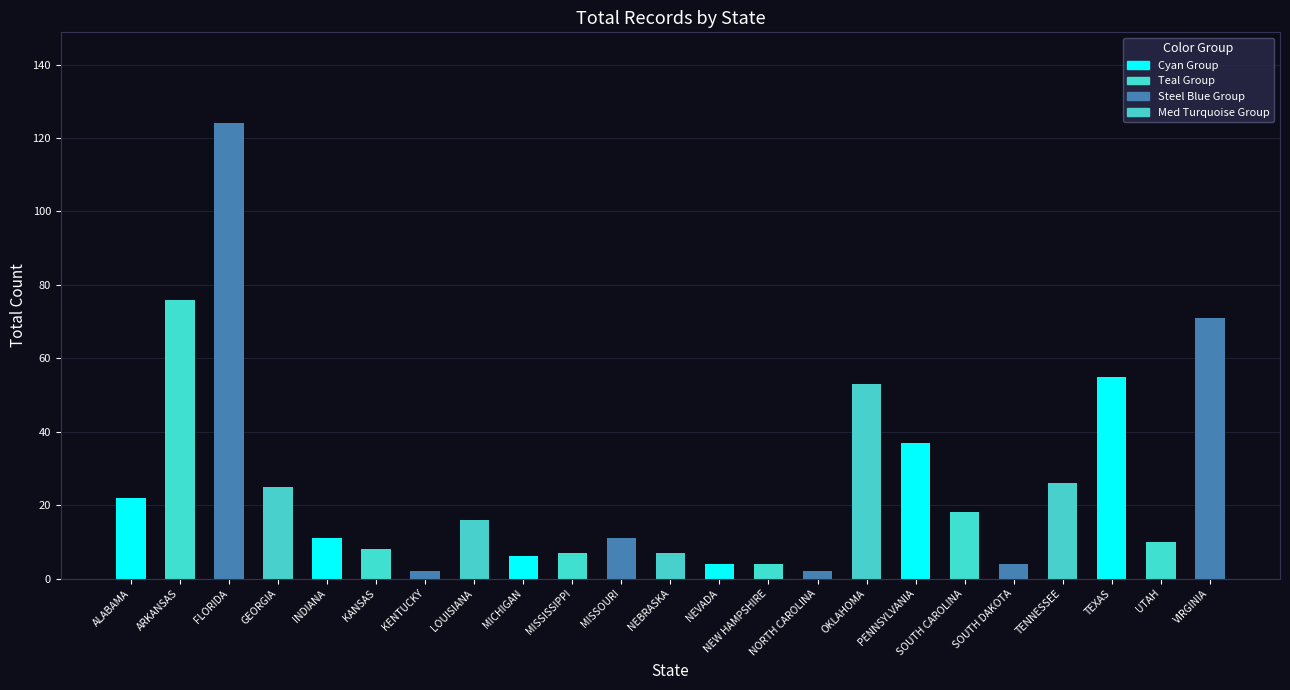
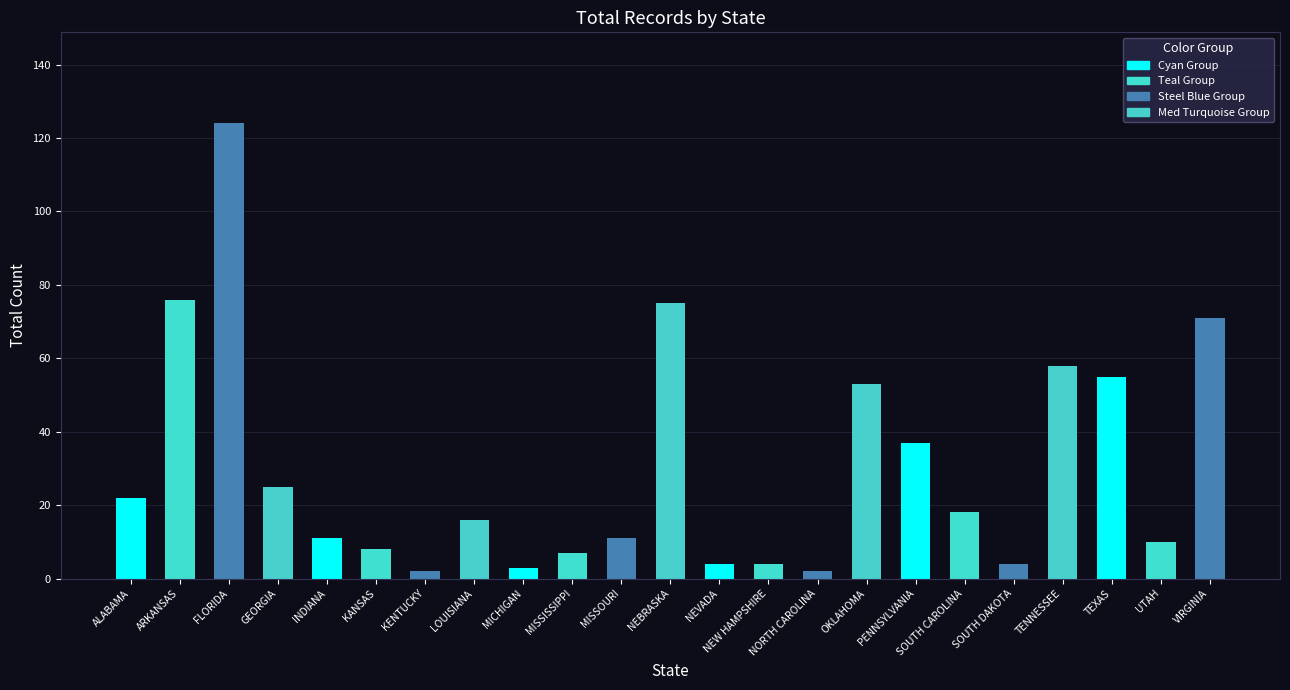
  {
    "ALABAMA": 22,
    "ARKANSAS": 76,
    "FLORIDA": 124,
    "GEORGIA": 25,
    "INDIANA": 11,
    "KANSAS": 8,
    "KENTUCKY": 2,
    "LOUISIANA": 16,
-   "MICHIGAN": 6,
+   "MICHIGAN": 3,
    "MISSISSIPPI": 7,
    "MISSOURI": 11,
-   "NEBRASKA": 7,
+   "NEBRASKA": 75,
    "NEVADA": 4,
    "NEW HAMPSHIRE": 4,
    "NORTH CAROLINA": 2,
    "OKLAHOMA": 53,
    "PENNSYLVANIA": 37,
    "SOUTH CAROLINA": 18,
    "SOUTH DAKOTA": 4,
-   "TENNESSEE": 26,
+   "TENNESSEE": 58,
    "TEXAS": 55,
    "UTAH": 10,
    "VIRGINIA": 71
  }
